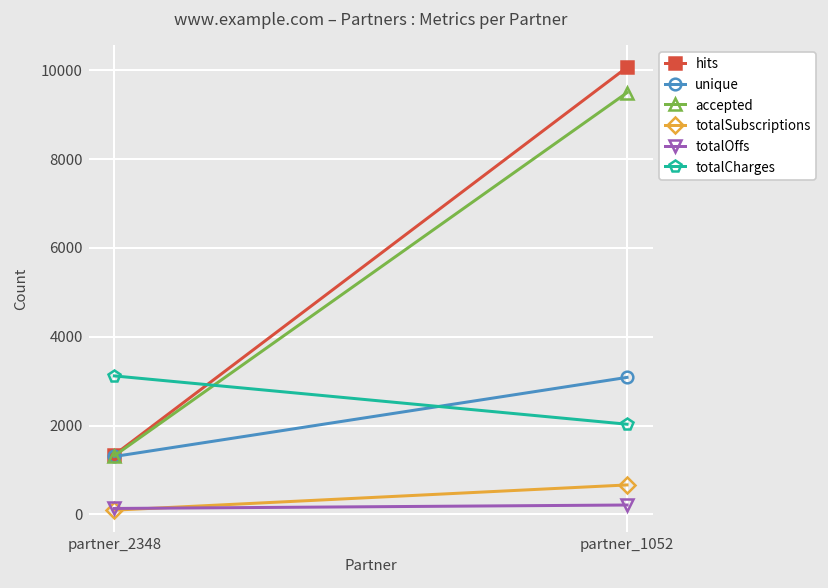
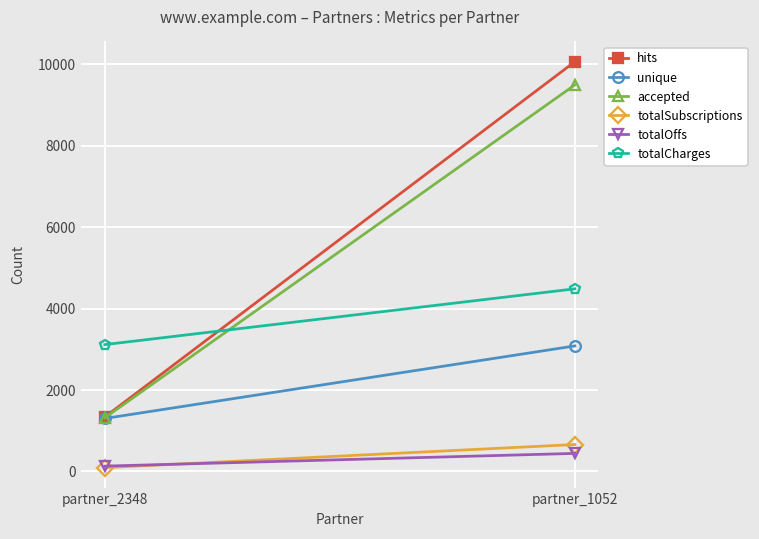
  {
    "hits": {
      "partner_1052": 10100
    },
    "unique": {
      "partner_1052": 3100
    },
    "accepted": {
      "partner_1052": 9500
    },
    "totalSubscriptions": {
      "partner_1052": 700
    },
    "totalOffs": {
-     "partner_1052": 200
+     "partner_1052": 400
    },
    "totalCharges": {
      "partner_2348": 3100,
-     "partner_1052": 2000
+     "partner_1052": 4500
    }
  }
